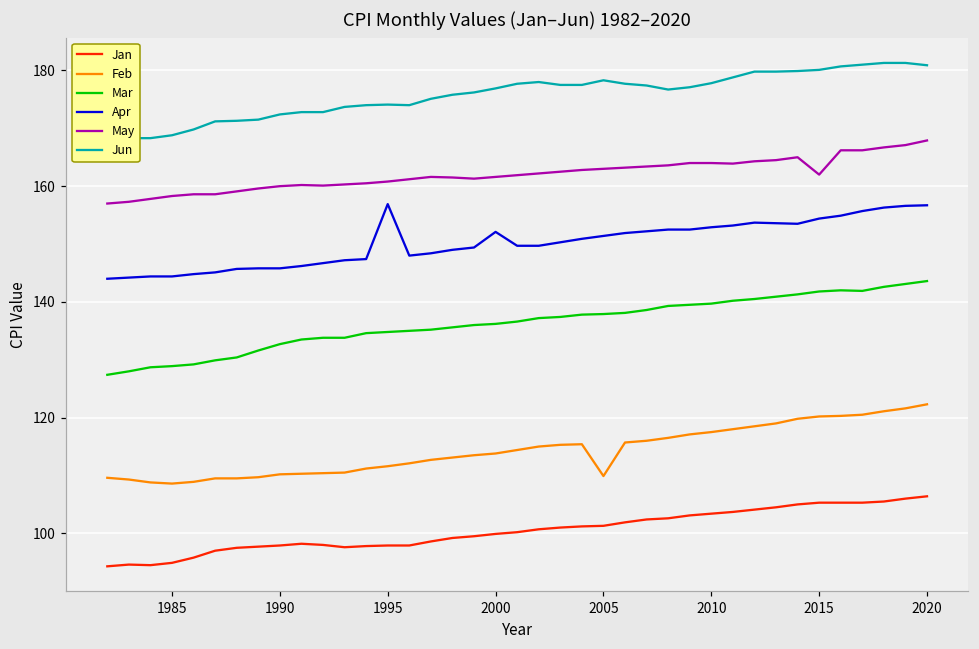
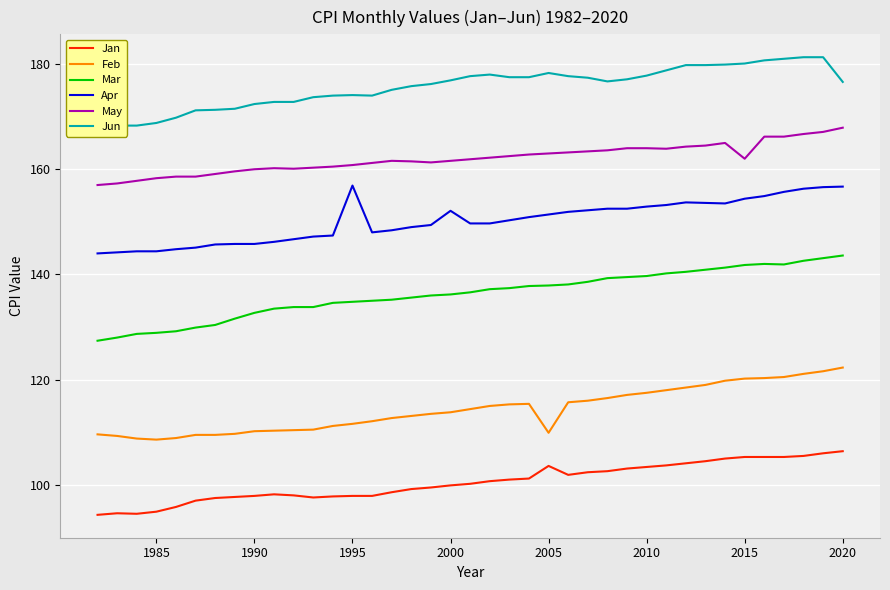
  {
    "Jan": {
      "1985": 95,
      "1990": 98,
      "1995": 98,
      "2000": 100,
-     "2005": 101,
+     "2005": 104,
      "2010": 103,
      "2015": 105,
      "2020": 106
    },
    "Feb": {
      "1985": 109,
      "1990": 110,
      "1995": 112,
      "2000": 114,
      "2005": 110,
      "2010": 118,
      "2015": 120,
      "2020": 122
    },
    "Mar": {
      "1985": 129,
      "1990": 133,
      "1995": 135,
      "2000": 136,
      "2005": 138,
      "2010": 140,
      "2015": 142,
      "2020": 144
    },
    "Apr": {
      "1985": 144,
      "1990": 146,
      "1995": 157,
      "2000": 152,
      "2005": 151,
      "2010": 153,
      "2015": 154,
      "2020": 157
    },
    "May": {
      "1985": 158,
      "1990": 160,
      "1995": 161,
      "2000": 162,
      "2005": 163,
      "2010": 164,
      "2015": 162,
      "2020": 168
    },
    "Jun": {
      "1985": 169,
      "1990": 172,
      "1995": 174,
      "2000": 177,
      "2005": 178,
      "2010": 178,
      "2015": 180,
-     "2020": 181
+     "2020": 177
    }
  }
